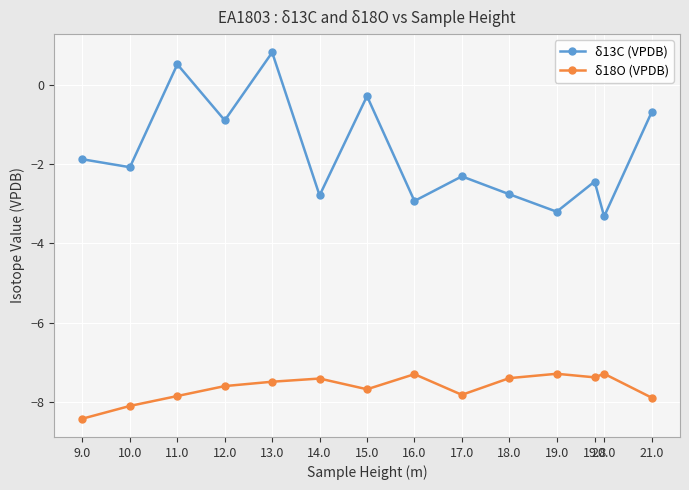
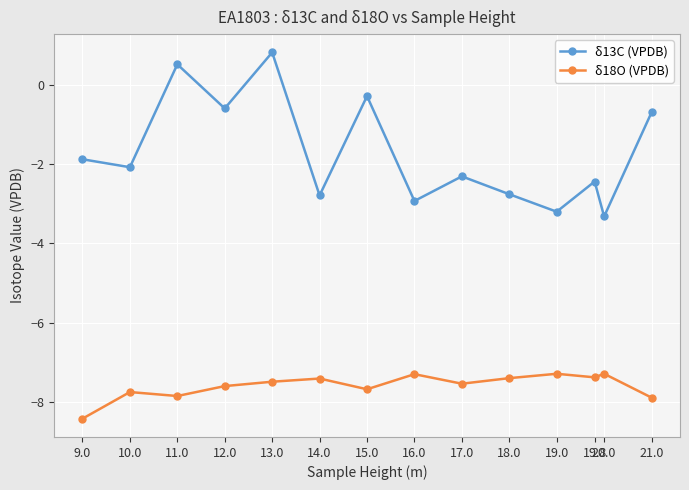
  {
    "δ13C (VPDB)": {
      "9.0": -1.9,
      "10.0": -2.1,
      "11.0": 0.5,
-     "12.0": -0.9,
+     "12.0": -0.6,
      "13.0": 0.8,
      "14.0": -2.8,
      "15.0": -0.3,
      "16.0": -2.9,
      "17.0": -2.3,
      "18.0": -2.8,
      "19.0": -3.2,
      "21.0": -0.7
    },
    "δ18O (VPDB)": {
      "9.0": -8.4,
-     "10.0": -8.1,
+     "10.0": -7.7,
      "11.0": -7.8,
      "12.0": -7.6,
      "13.0": -7.5,
      "14.0": -7.4,
      "15.0": -7.7,
      "16.0": -7.3,
-     "17.0": -7.8,
+     "17.0": -7.5,
      "18.0": -7.4,
      "19.0": -7.3,
      "21.0": -7.9
    }
  }
